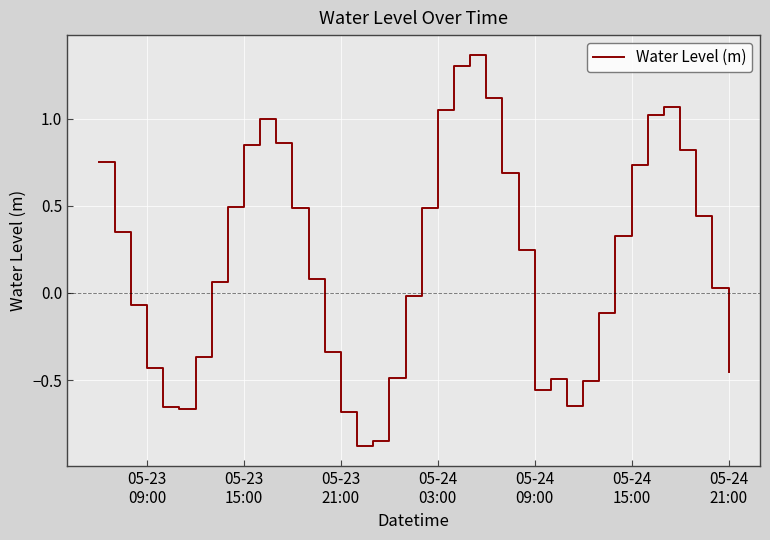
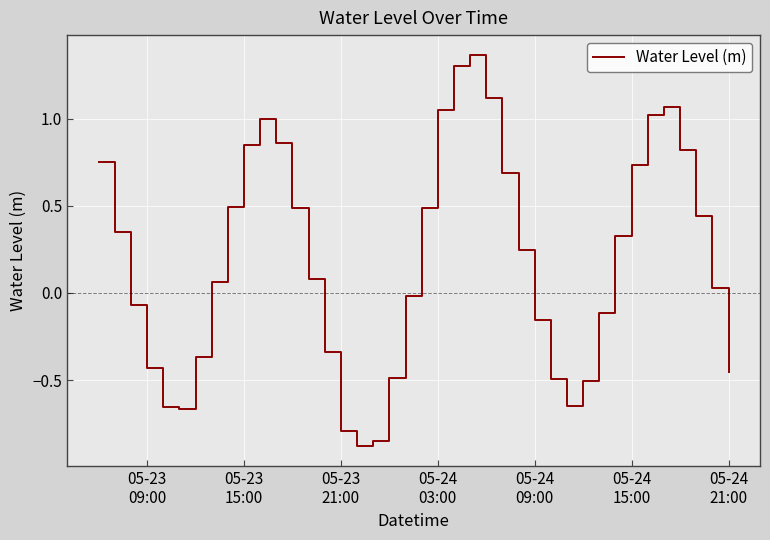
  {
    "05-23 09:00": -0.43,
    "05-23 15:00": 0.85,
-   "05-23 21:00": -0.68,
+   "05-23 21:00": -0.79,
    "05-24 03:00": 1.05,
-   "05-24 09:00": -0.56,
+   "05-24 09:00": -0.16,
    "05-24 15:00": 0.73,
    "05-24 21:00": -0.46
  }
